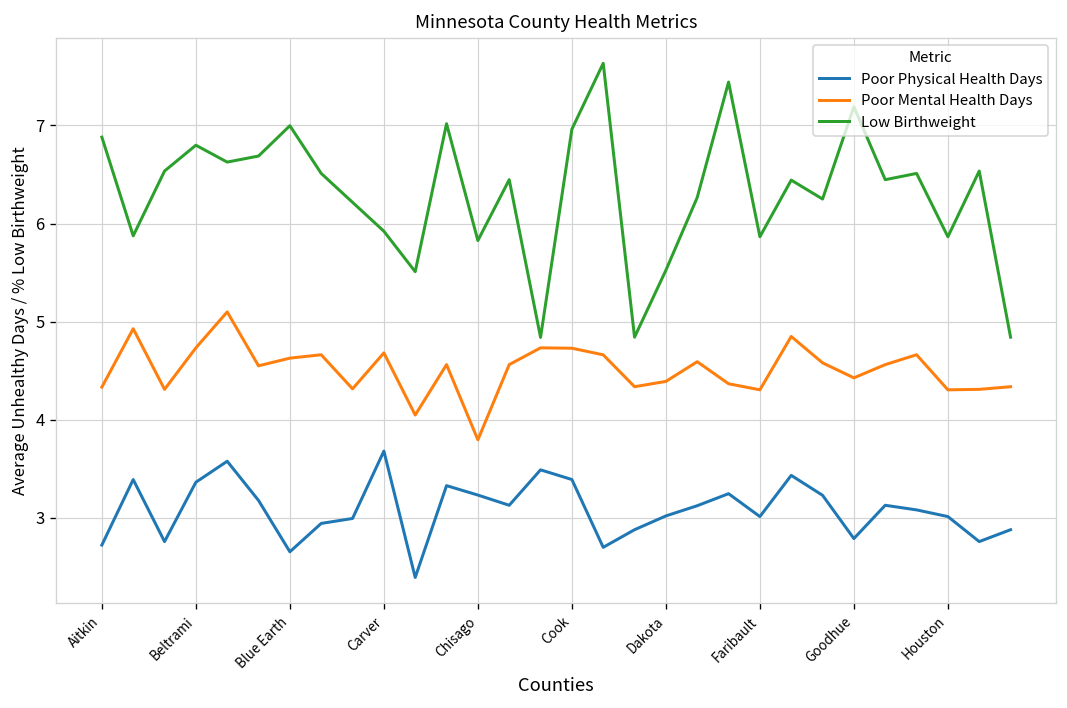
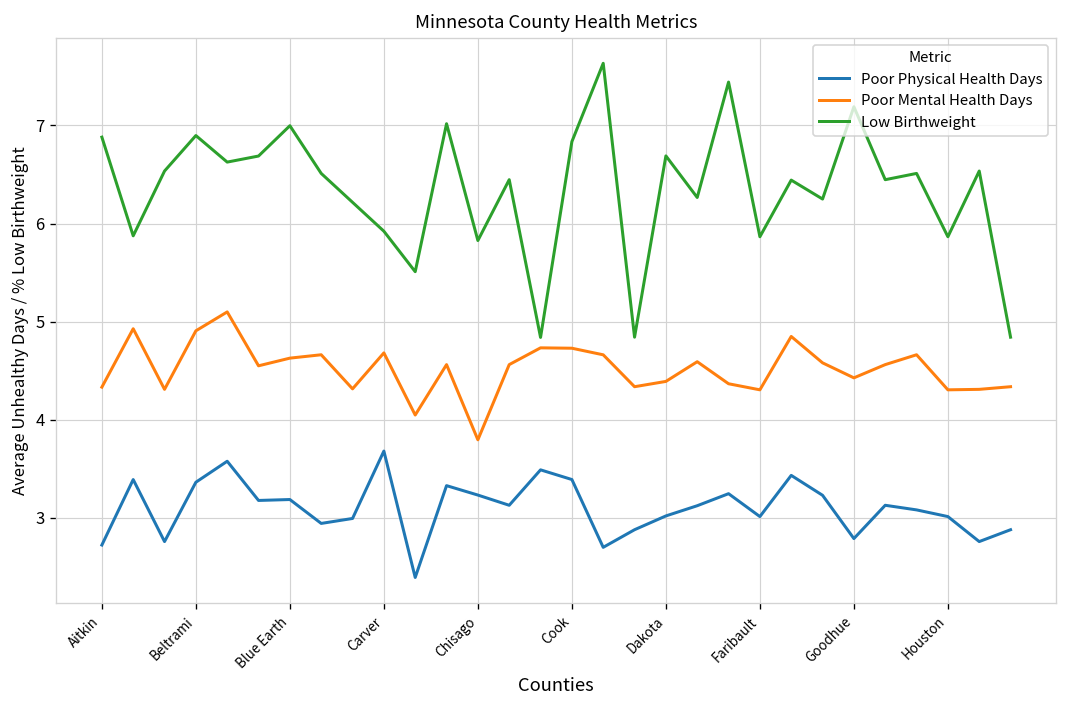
  {
    "Poor Physical Health Days": {
      "Aitkin": 2.7,
      "Beltrami": 3.4,
-     "Blue Earth": 2.7,
+     "Blue Earth": 3.2,
      "Carver": 3.7,
      "Chisago": 3.2,
      "Cook": 3.4,
      "Dakota": 3.0,
      "Faribault": 3.0,
      "Goodhue": 2.8,
      "Houston": 3.0
    },
    "Poor Mental Health Days": {
      "Aitkin": 4.3,
-     "Beltrami": 4.7,
+     "Beltrami": 4.9,
      "Blue Earth": 4.6,
      "Carver": 4.7,
      "Chisago": 3.8,
      "Cook": 4.7,
      "Dakota": 4.4,
      "Faribault": 4.3,
      "Goodhue": 4.4,
      "Houston": 4.3
    },
    "Low Birthweight": {
      "Aitkin": 6.9,
-     "Beltrami": 6.8,
+     "Beltrami": 6.9,
      "Blue Earth": 7.0,
      "Carver": 5.9,
      "Chisago": 5.8,
-     "Cook": 7.0,
-     "Dakota": 5.5,
+     "Cook": 6.8,
+     "Dakota": 6.7,
      "Faribault": 5.9,
      "Houston": 5.9
    }
  }
